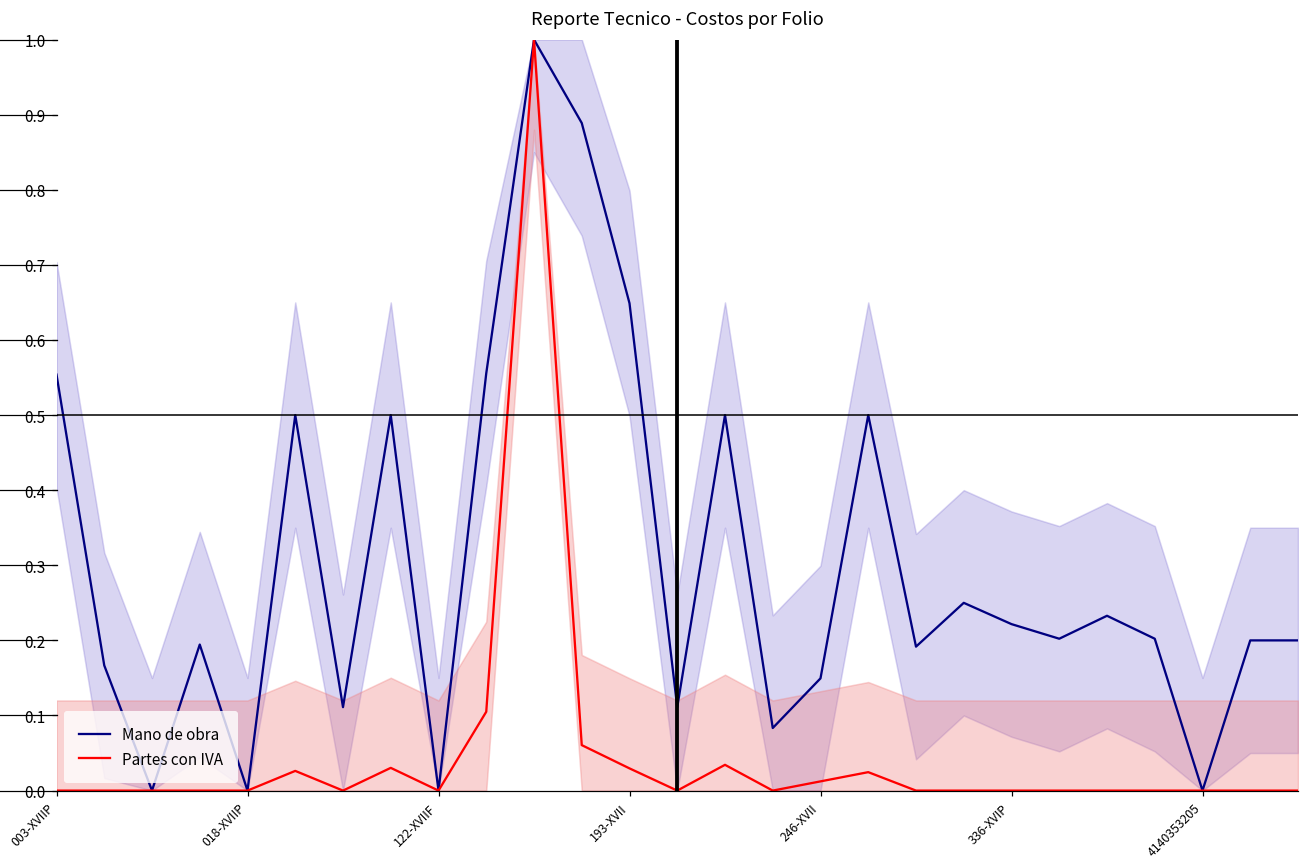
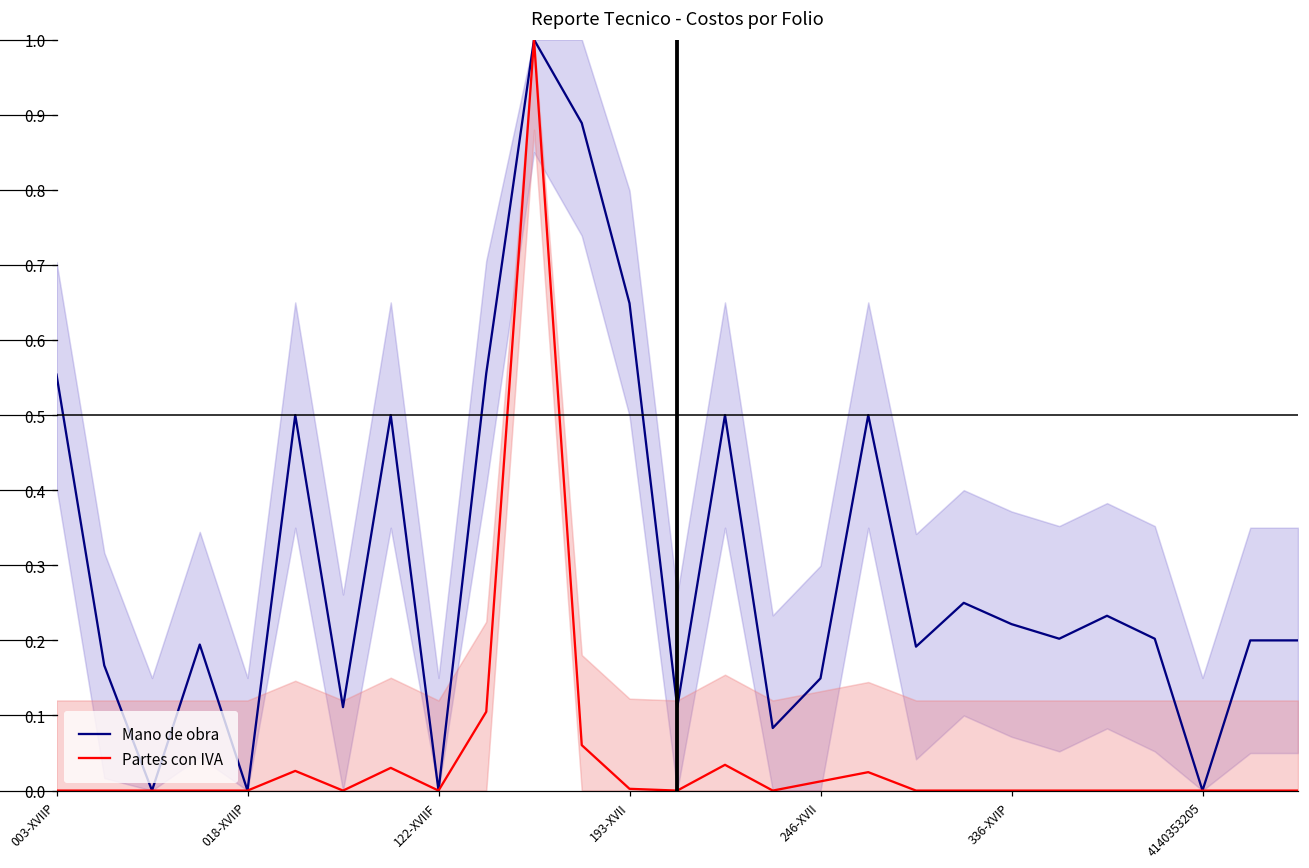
  {
    "Mano de obra": {
      "003-XVIIP": 0.55,
      "193-XVII": 0.65,
      "246-XVII": 0.15,
      "336-XVIP": 0.22
    },
    "Partes con IVA": {
      "003-XVIIP": 0.00,
-     "193-XVII": 0.03,
+     "193-XVII": 0.00,
      "246-XVII": 0.01,
      "336-XVIP": 0.00
    }
  }
